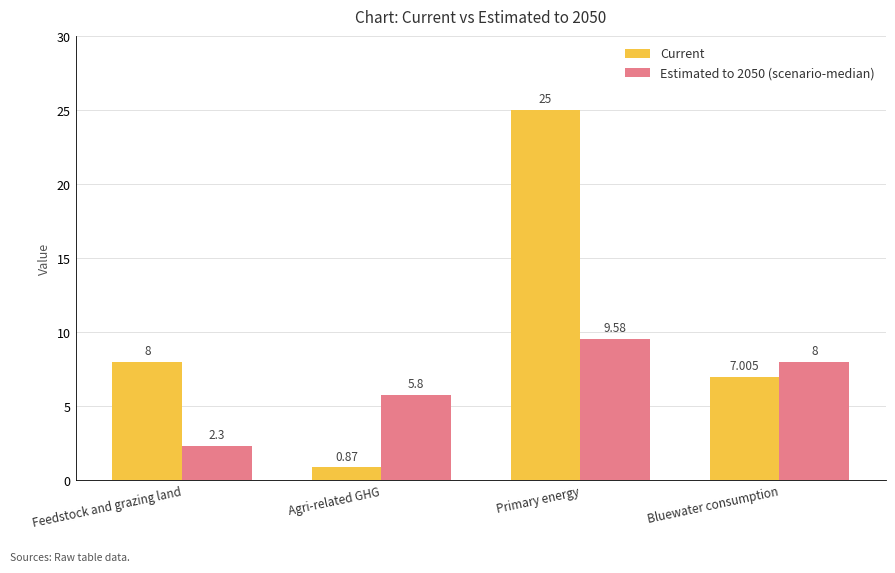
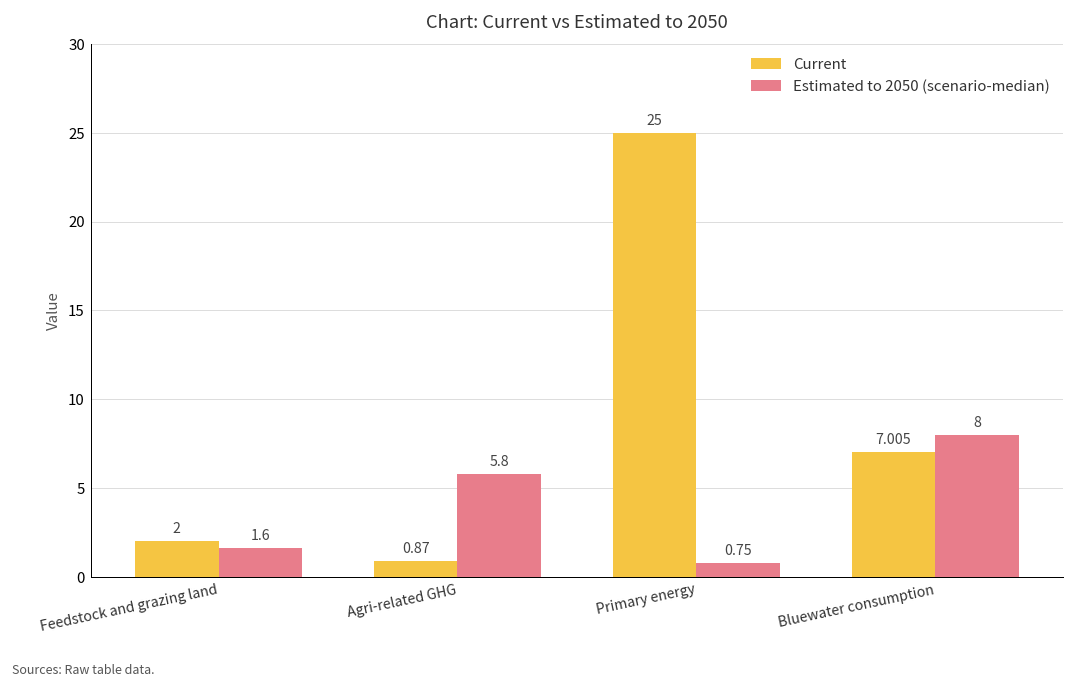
  {
    "Current": {
-     "Feedstock and grazing land": 8,
+     "Feedstock and grazing land": 2,
      "Agri-related GHG": 0.87,
      "Primary energy": 25,
      "Bluewater consumption": 7.005
    },
    "Estimated to 2050 (scenario-median)": {
-     "Feedstock and grazing land": 2.3,
+     "Feedstock and grazing land": 1.6,
      "Agri-related GHG": 5.8,
-     "Primary energy": 9.58,
+     "Primary energy": 0.75,
      "Bluewater consumption": 8
    }
  }
